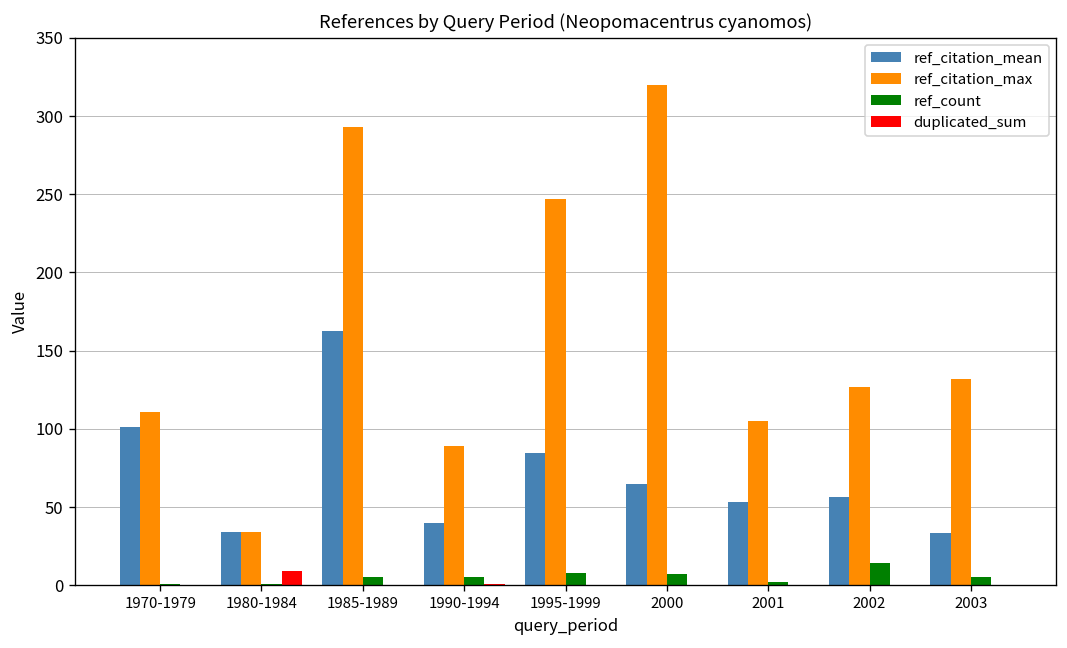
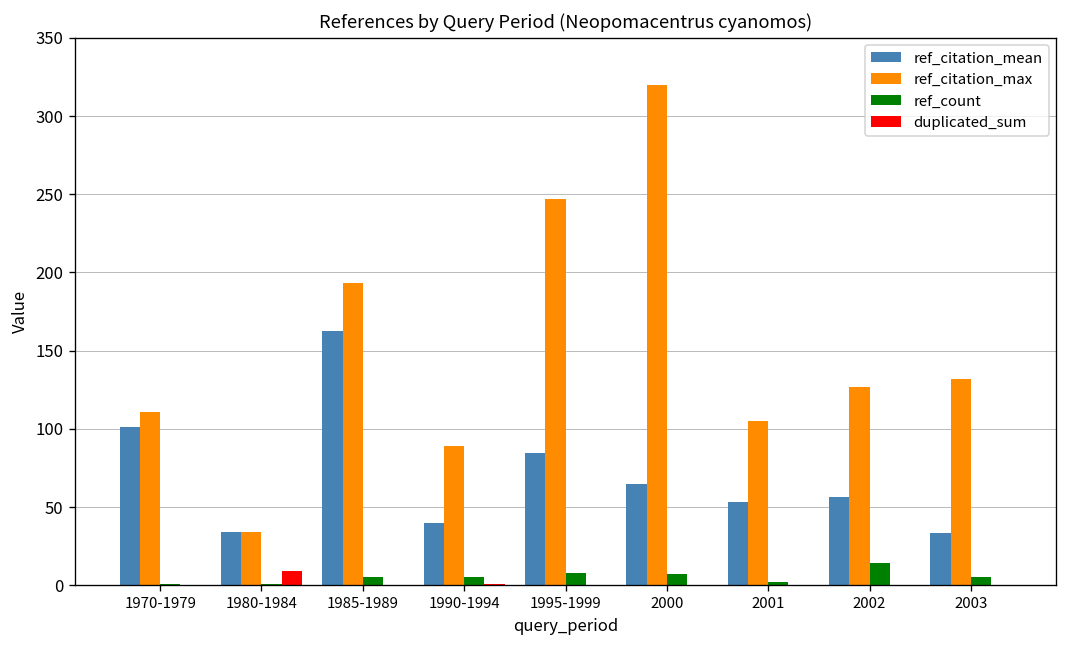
  {
    "ref_citation_mean": {
      "1970-1979": 101,
      "1980-1984": 34,
      "1985-1989": 162,
      "1990-1994": 40,
      "1995-1999": 84,
      "2000": 65,
      "2001": 54,
      "2002": 57,
      "2003": 33
    },
    "ref_citation_max": {
      "1970-1979": 111,
      "1980-1984": 34,
-     "1985-1989": 293,
+     "1985-1989": 193,
      "1990-1994": 89,
      "1995-1999": 247,
      "2000": 320,
      "2001": 105,
      "2002": 127,
      "2003": 132
    },
    "ref_count": {
      "1985-1989": 5,
      "1990-1994": 5,
      "1995-1999": 8,
      "2000": 7,
      "2001": 2,
      "2002": 14,
      "2003": 5
    },
    "duplicated_sum": {
      "1970-1979": 0,
      "1980-1984": 9,
      "1985-1989": 0,
      "1995-1999": 0,
      "2000": 0,
      "2001": 0,
      "2002": 0,
      "2003": 0
    }
  }
